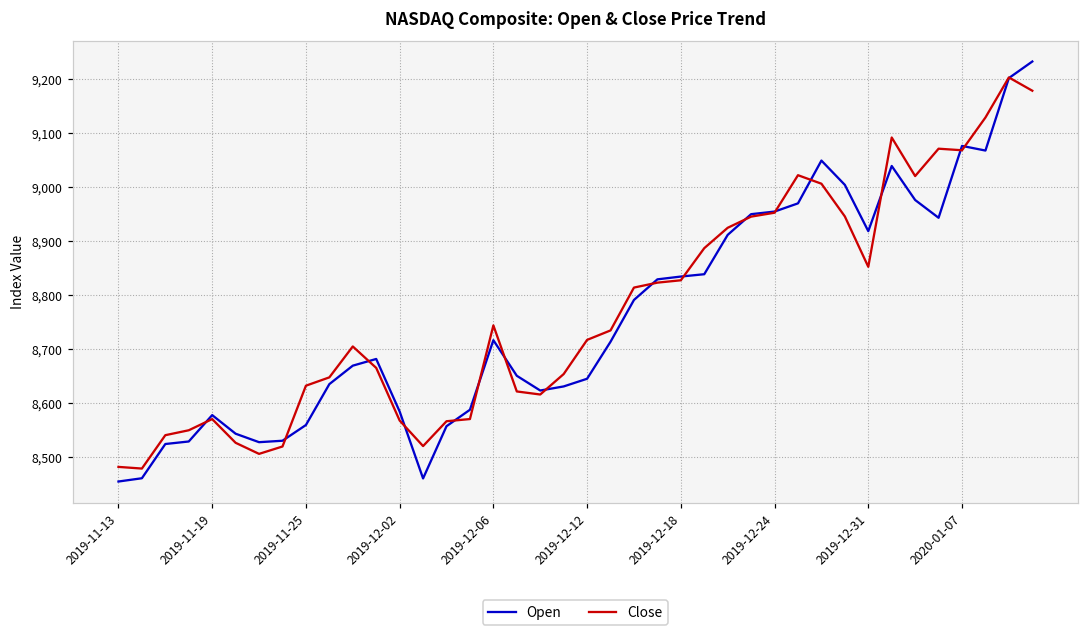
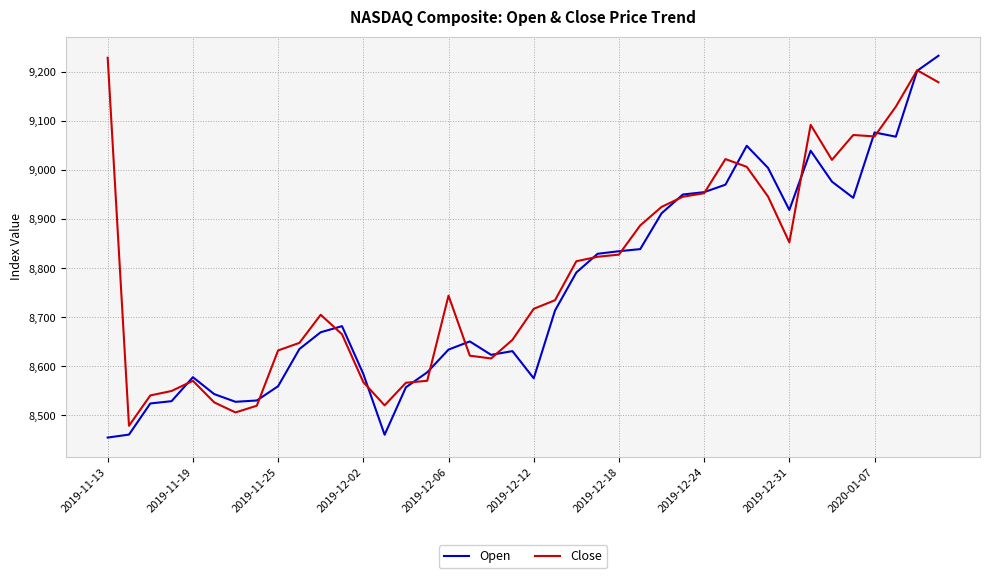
  {
    "Open": {
      "2019-11-13": "8,460",
      "2019-11-19": "8,580",
      "2019-11-25": "8,560",
      "2019-12-02": "8,580",
-     "2019-12-06": "8,720",
-     "2019-12-12": "8,650",
+     "2019-12-06": "8,630",
+     "2019-12-12": "8,580",
      "2019-12-18": "8,830",
      "2019-12-31": "8,920",
      "2020-01-07": "9,080"
    },
    "Close": {
-     "2019-11-13": "8,480",
+     "2019-11-13": "9,230",
      "2019-11-19": "8,570",
      "2019-11-25": "8,630",
      "2019-12-02": "8,570",
      "2019-12-06": "8,740",
      "2019-12-12": "8,720",
      "2019-12-18": "8,830",
      "2019-12-31": "8,850",
      "2020-01-07": "9,070"
    }
  }
